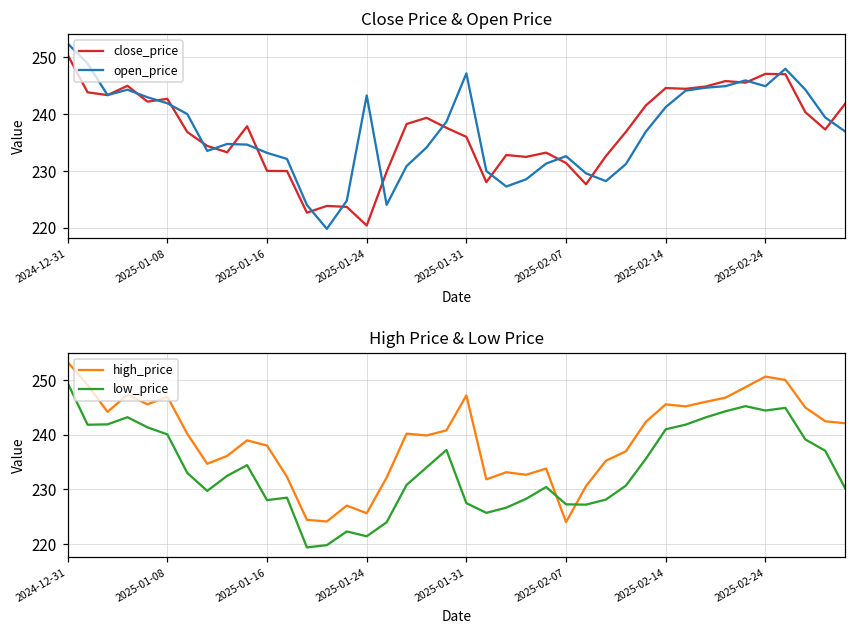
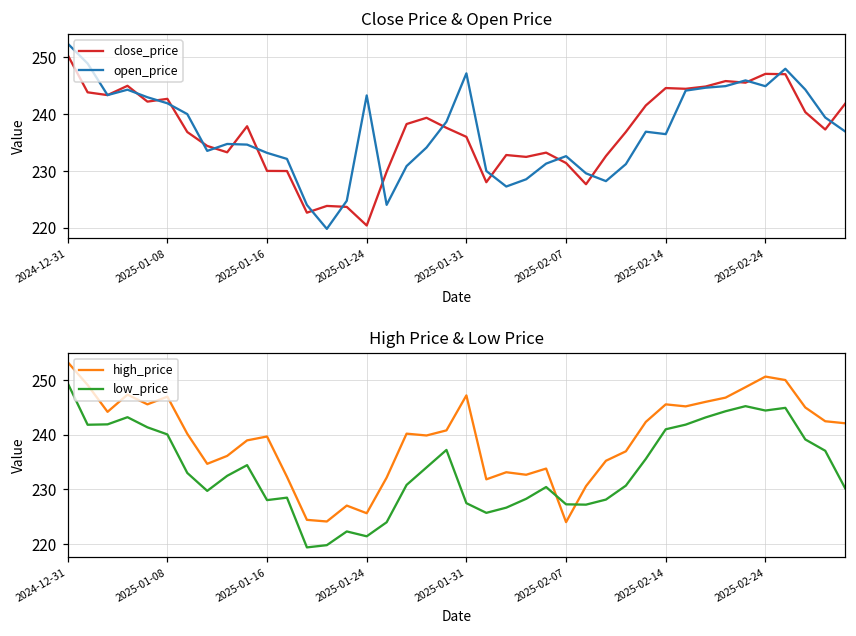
  {
    "Close Price & Open Price": {
      "close_price": {
        "2024-12-31": 250,
        "2025-01-08": 243,
        "2025-01-16": 230,
        "2025-01-24": 220,
        "2025-01-31": 236,
        "2025-02-07": 231,
        "2025-02-14": 245,
        "2025-02-24": 247
      },
      "open_price": {
        "2024-12-31": 252,
        "2025-01-08": 242,
        "2025-01-16": 233,
        "2025-01-24": 243,
        "2025-01-31": 247,
        "2025-02-07": 233,
-       "2025-02-14": 241,
+       "2025-02-14": 236,
        "2025-02-24": 245
      }
    },
    "High Price & Low Price": {
      "high_price": {
        "2024-12-31": 253,
-       "2025-01-16": 238,
+       "2025-01-16": 240,
        "2025-01-24": 226,
        "2025-01-31": 247,
        "2025-02-07": 224,
        "2025-02-14": 246,
        "2025-02-24": 251
      },
      "low_price": {
        "2024-12-31": 249,
        "2025-01-08": 240,
        "2025-01-16": 228,
        "2025-01-24": 221,
        "2025-01-31": 227,
        "2025-02-07": 227,
        "2025-02-14": 241,
        "2025-02-24": 244
      }
    }
  }
